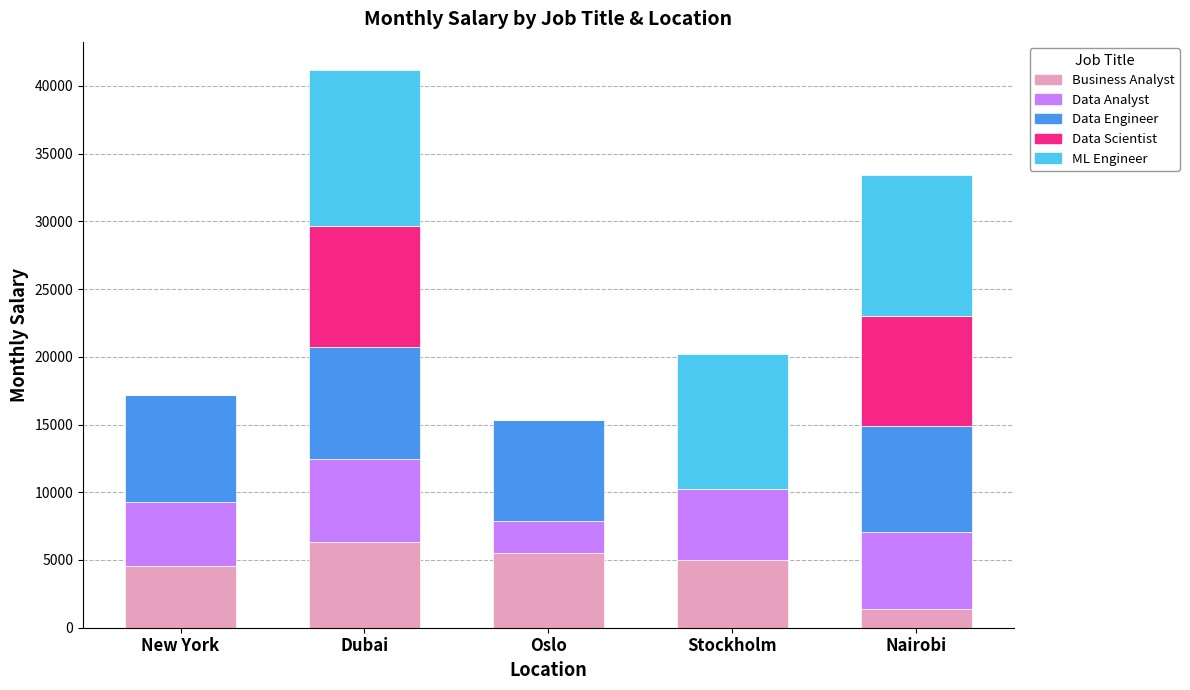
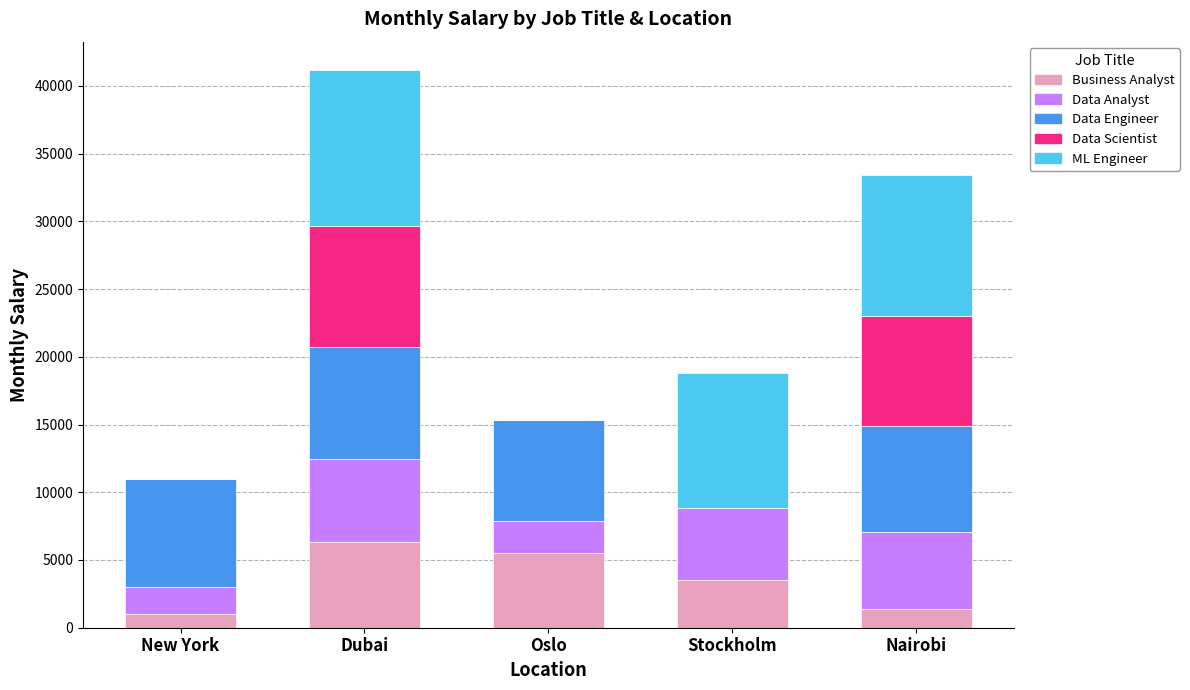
  {
    "Business Analyst": {
-     "New York": 4600,
+     "New York": 1000,
      "Dubai": 6300,
      "Oslo": 5500,
-     "Stockholm": 5000,
+     "Stockholm": 3600,
      "Nairobi": 1400
    },
    "Data Analyst": {
-     "New York": 4700,
+     "New York": 2000,
      "Dubai": 6100,
      "Oslo": 2400,
      "Stockholm": 5300,
      "Nairobi": 5700
    },
    "Data Scientist": {
      "New York": 0,
      "Dubai": 8900,
      "Oslo": 0,
      "Stockholm": 0,
      "Nairobi": 8100
    }
  }
